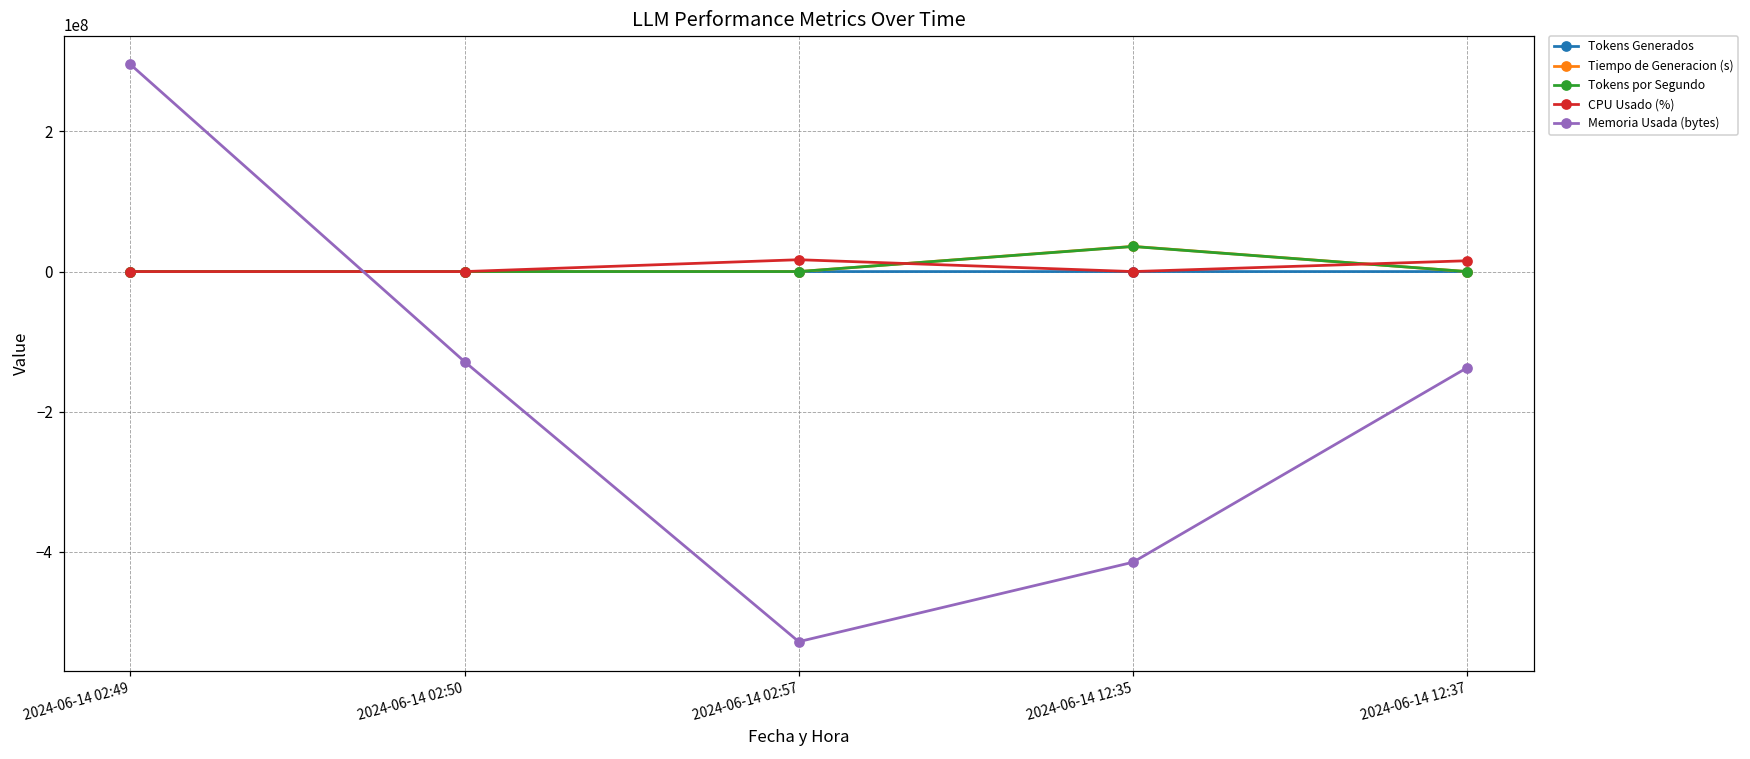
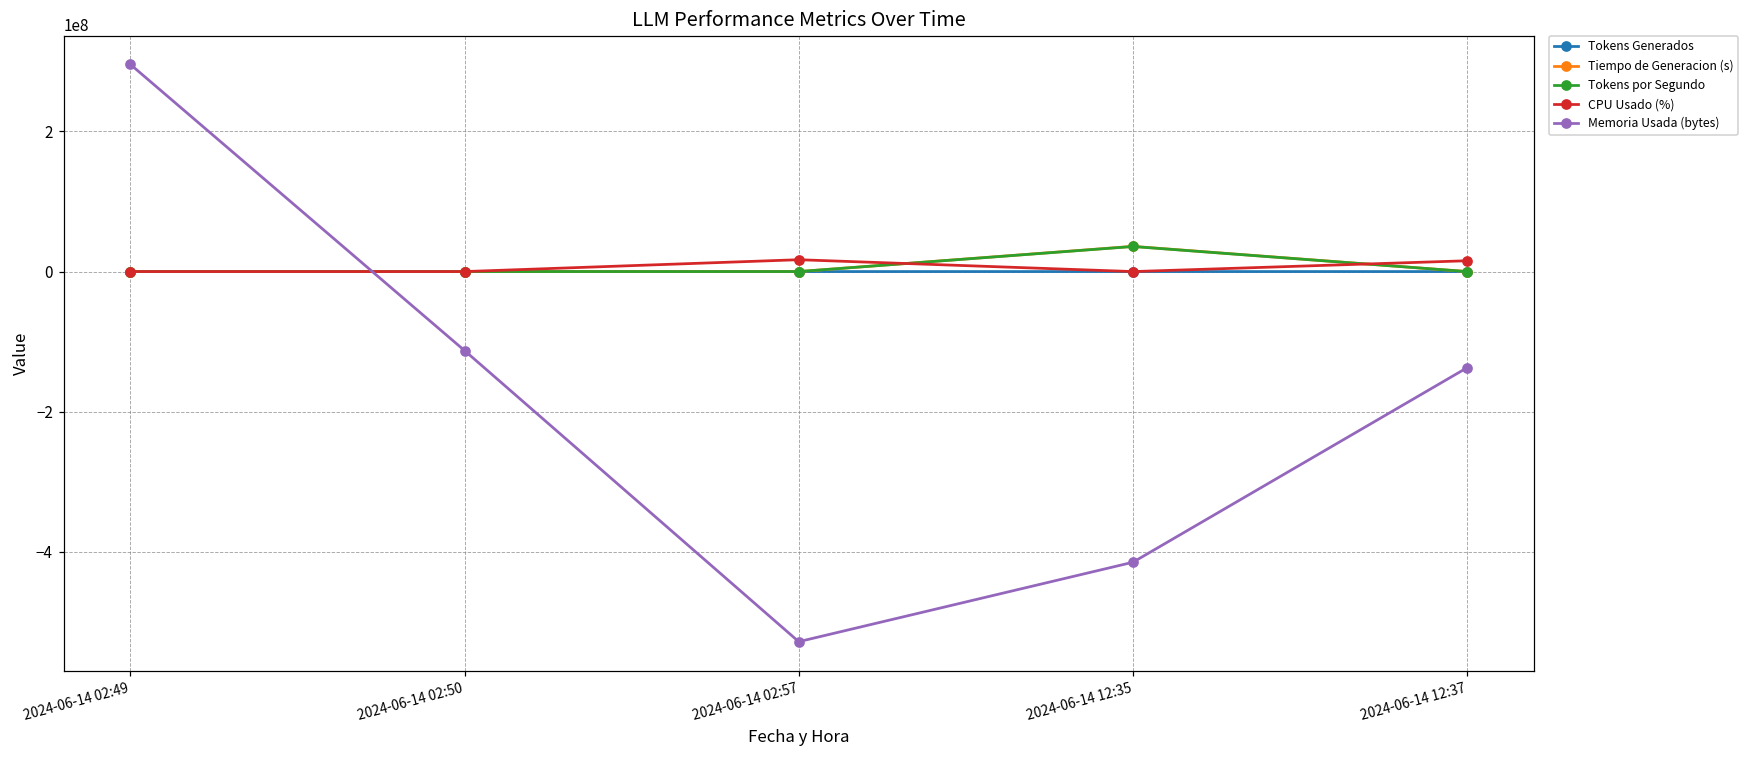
  {
    "Tokens por Segundo": {
      "2024-06-14 12:35": 40000000
    },
    "CPU Usado (%)": {
      "2024-06-14 02:57": 20000000,
      "2024-06-14 12:37": 20000000
    },
    "Memoria Usada (bytes)": {
      "2024-06-14 02:49": 300000000,
-     "2024-06-14 02:50": -130000000,
+     "2024-06-14 02:50": -110000000,
      "2024-06-14 02:57": -530000000,
      "2024-06-14 12:35": -410000000,
      "2024-06-14 12:37": -140000000
    }
  }
